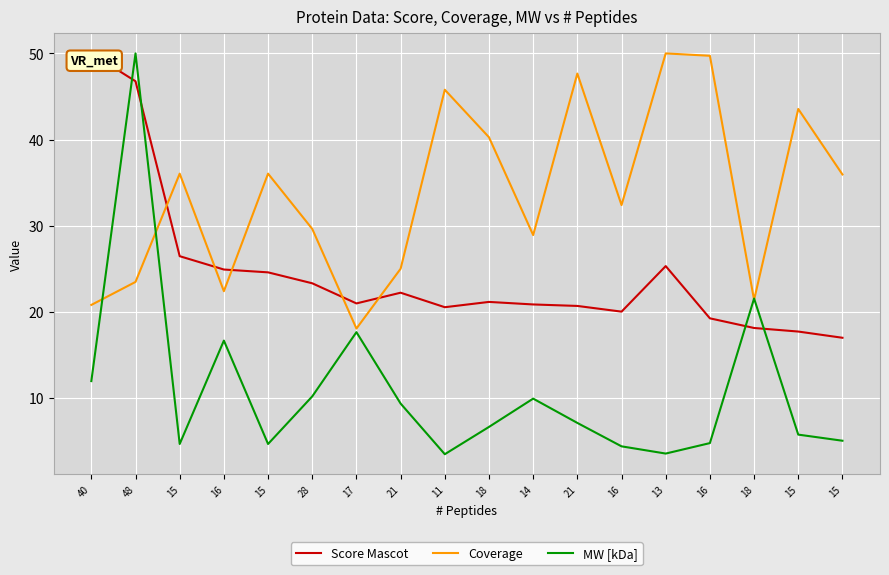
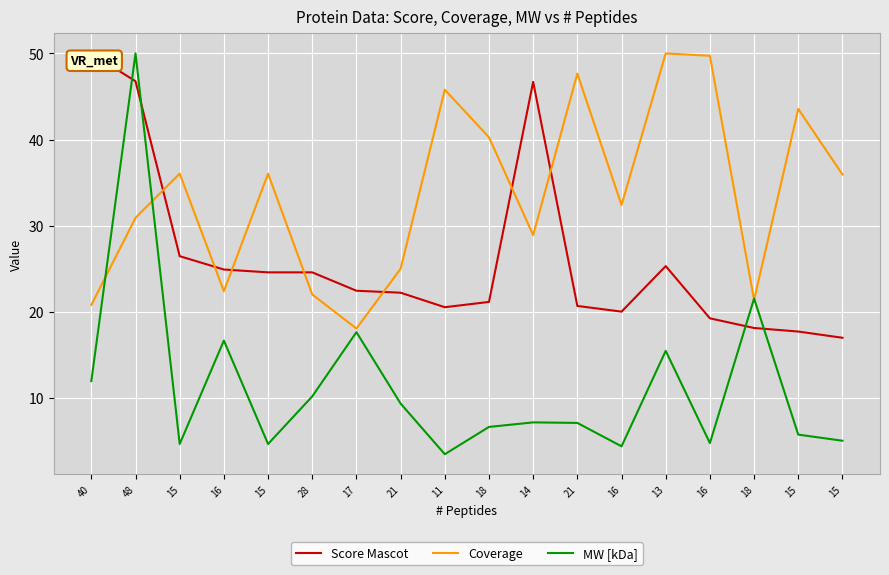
  {
    "Score Mascot": {
      "48": 47,
-     "28": 23,
-     "17": 21,
+     "28": 25,
+     "17": 22,
      "11": 21,
-     "14": 21,
+     "14": 47,
      "13": 25
    },
    "Coverage": {
      "40": 21,
-     "48": 23,
-     "28": 30,
+     "48": 31,
+     "28": 22,
      "17": 18,
      "11": 46,
      "14": 29,
      "13": 50
    },
    "MW [kDa]": {
      "40": 12,
      "48": 50,
      "28": 10,
      "17": 18,
      "11": 3,
-     "14": 10,
-     "13": 4
+     "14": 7,
+     "13": 15
    }
  }
